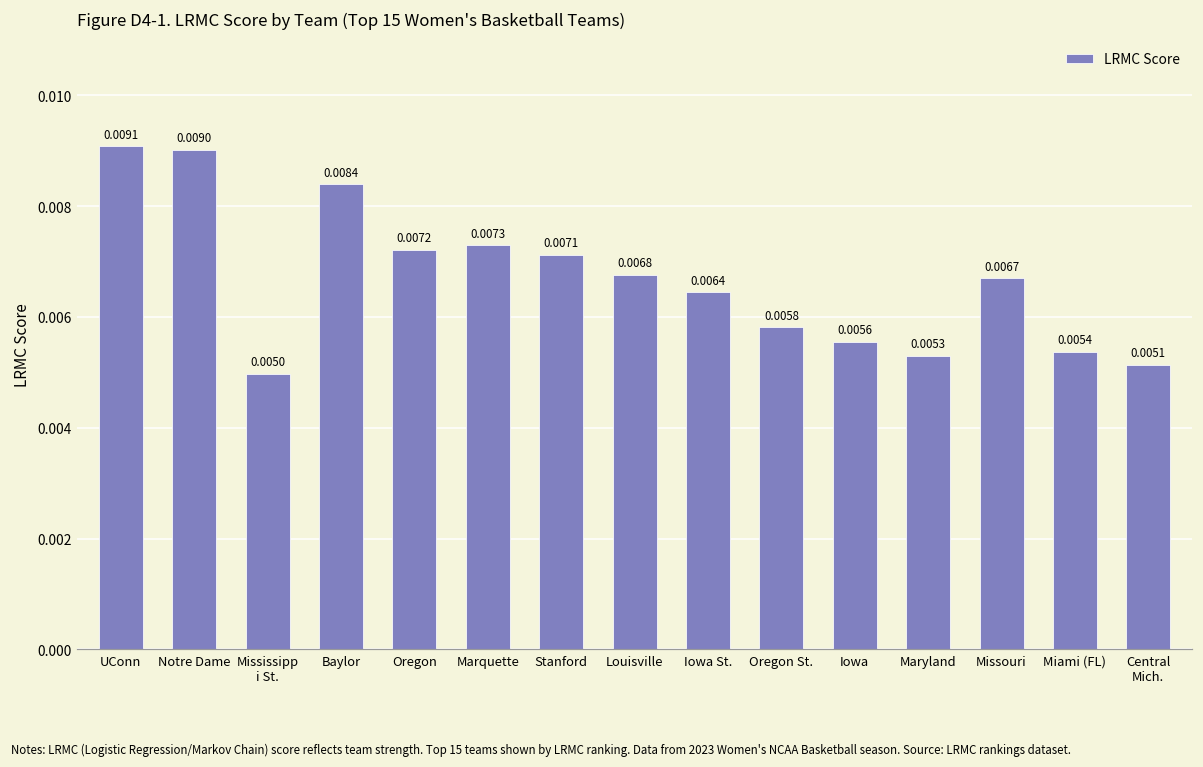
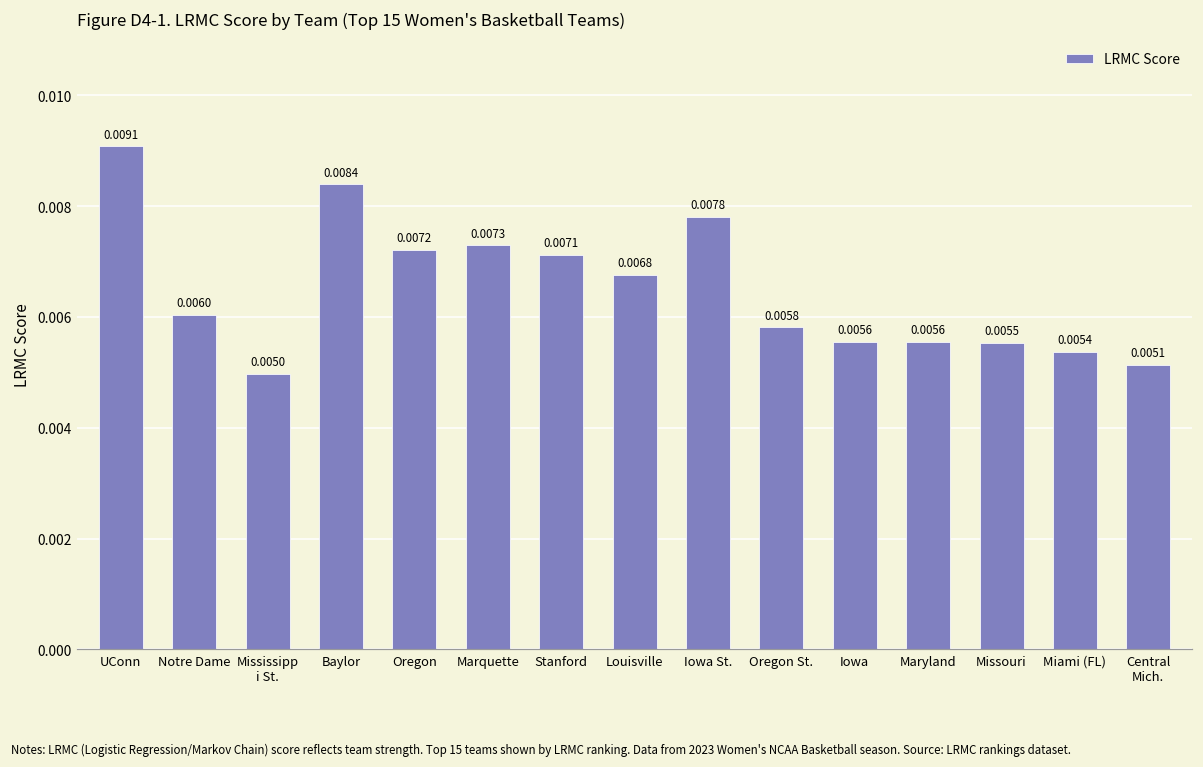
  {
    "UConn": 0.0091,
-   "Notre Dame": 0.0090,
+   "Notre Dame": 0.0060,
    "Mississipp i St.": 0.0050,
    "Baylor": 0.0084,
    "Oregon": 0.0072,
    "Marquette": 0.0073,
    "Stanford": 0.0071,
    "Louisville": 0.0068,
-   "Iowa St.": 0.0064,
+   "Iowa St.": 0.0078,
    "Oregon St.": 0.0058,
    "Iowa": 0.0056,
-   "Maryland": 0.0053,
-   "Missouri": 0.0067,
+   "Maryland": 0.0056,
+   "Missouri": 0.0055,
    "Miami (FL)": 0.0054,
    "Central Mich.": 0.0051
  }
